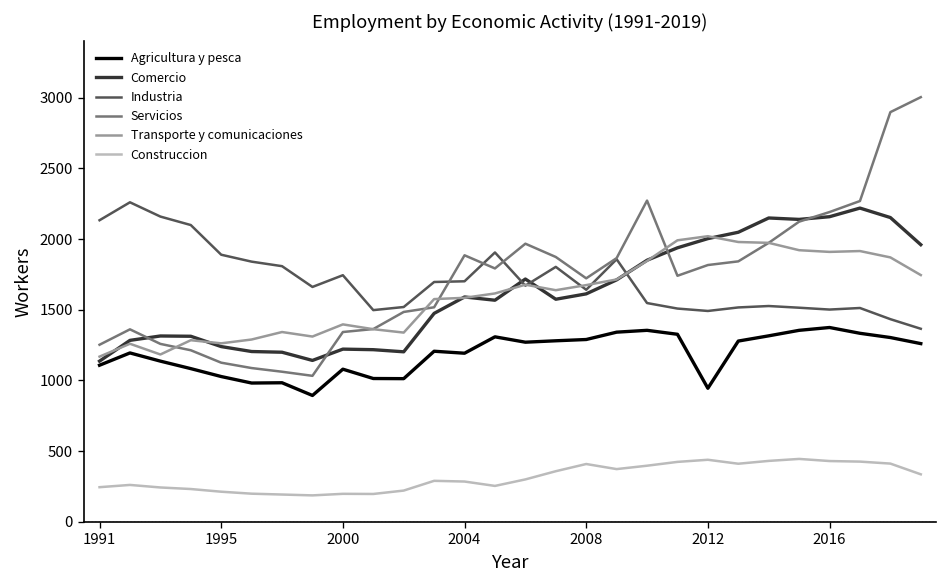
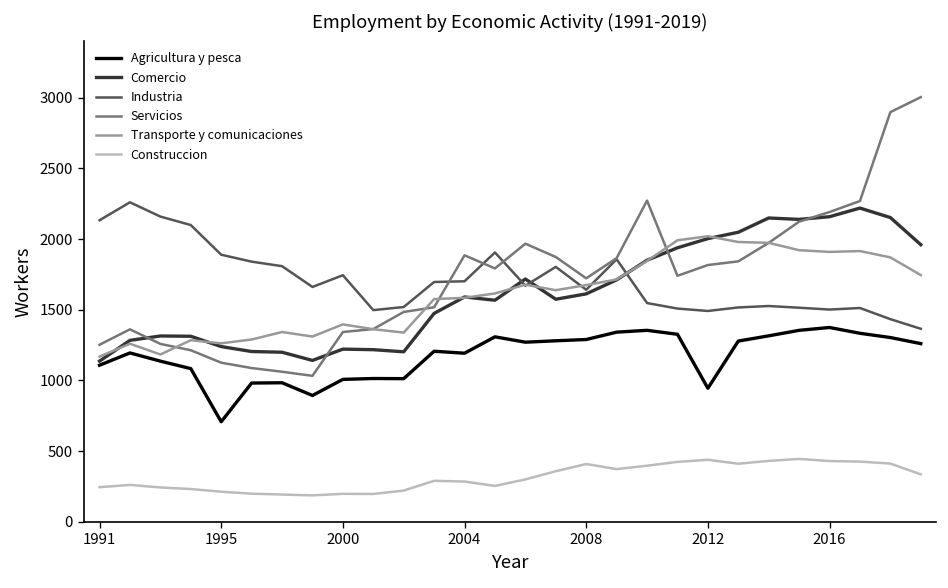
  {
    "Agricultura y pesca": {
      "1991": 1110,
-     "1995": 1030,
-     "2000": 1080,
+     "1995": 710,
+     "2000": 1010,
      "2004": 1190,
      "2008": 1290,
      "2012": 940,
      "2016": 1370
    }
  }
